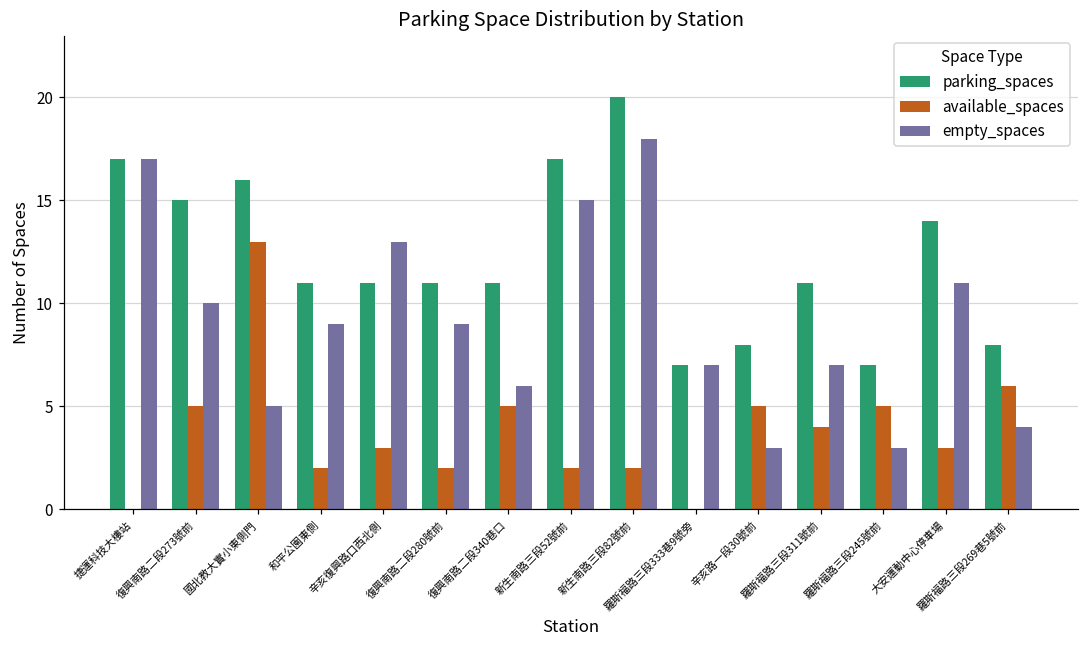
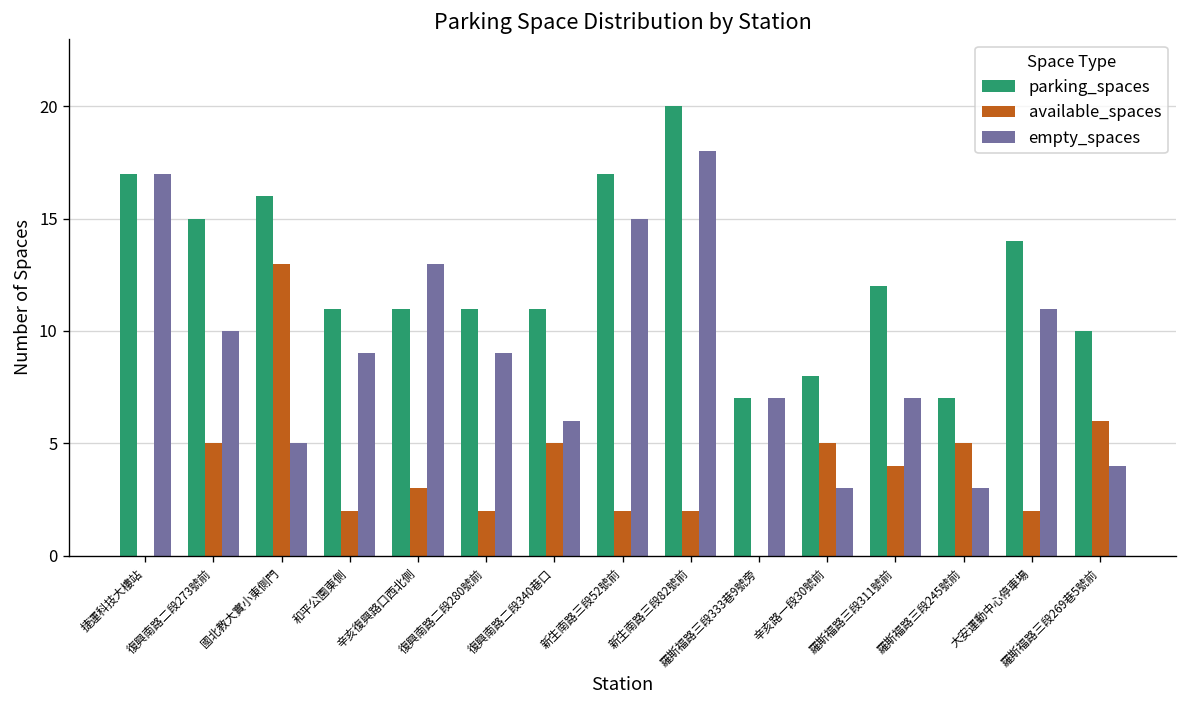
  {
    "parking_spaces": {
      "捷運科技大樓站": 17,
      "復興南路二段273號前": 15,
      "國北教大實小東側門": 16,
      "和平公園東側": 11,
      "辛亥復興路口西北側": 11,
      "復興南路二段280號前": 11,
      "復興南路二段340巷口": 11,
      "新生南路三段52號前": 17,
      "新生南路三段82號前": 20,
      "羅斯福路三段333巷9號旁": 7,
      "辛亥路一段30號前": 8,
-     "羅斯福路三段311號前": 11,
+     "羅斯福路三段311號前": 12,
      "羅斯福路三段245號前": 7,
      "大安運動中心停車場": 14,
-     "羅斯福路三段269巷5號前": 8
+     "羅斯福路三段269巷5號前": 10
    },
    "available_spaces": {
      "捷運科技大樓站": 0,
      "復興南路二段273號前": 5,
      "國北教大實小東側門": 13,
      "和平公園東側": 2,
      "辛亥復興路口西北側": 3,
      "復興南路二段280號前": 2,
      "復興南路二段340巷口": 5,
      "新生南路三段52號前": 2,
      "新生南路三段82號前": 2,
      "羅斯福路三段333巷9號旁": 0,
      "辛亥路一段30號前": 5,
      "羅斯福路三段311號前": 4,
      "羅斯福路三段245號前": 5,
-     "大安運動中心停車場": 3,
+     "大安運動中心停車場": 2,
      "羅斯福路三段269巷5號前": 6
    },
    "empty_spaces": {
      "捷運科技大樓站": 17,
      "復興南路二段273號前": 10,
      "國北教大實小東側門": 5,
      "和平公園東側": 9,
      "辛亥復興路口西北側": 13,
      "復興南路二段280號前": 9,
      "復興南路二段340巷口": 6,
      "新生南路三段52號前": 15,
      "新生南路三段82號前": 18,
      "羅斯福路三段333巷9號旁": 7,
      "辛亥路一段30號前": 3,
      "羅斯福路三段311號前": 7,
      "羅斯福路三段245號前": 3,
      "大安運動中心停車場": 11,
      "羅斯福路三段269巷5號前": 4
    }
  }
